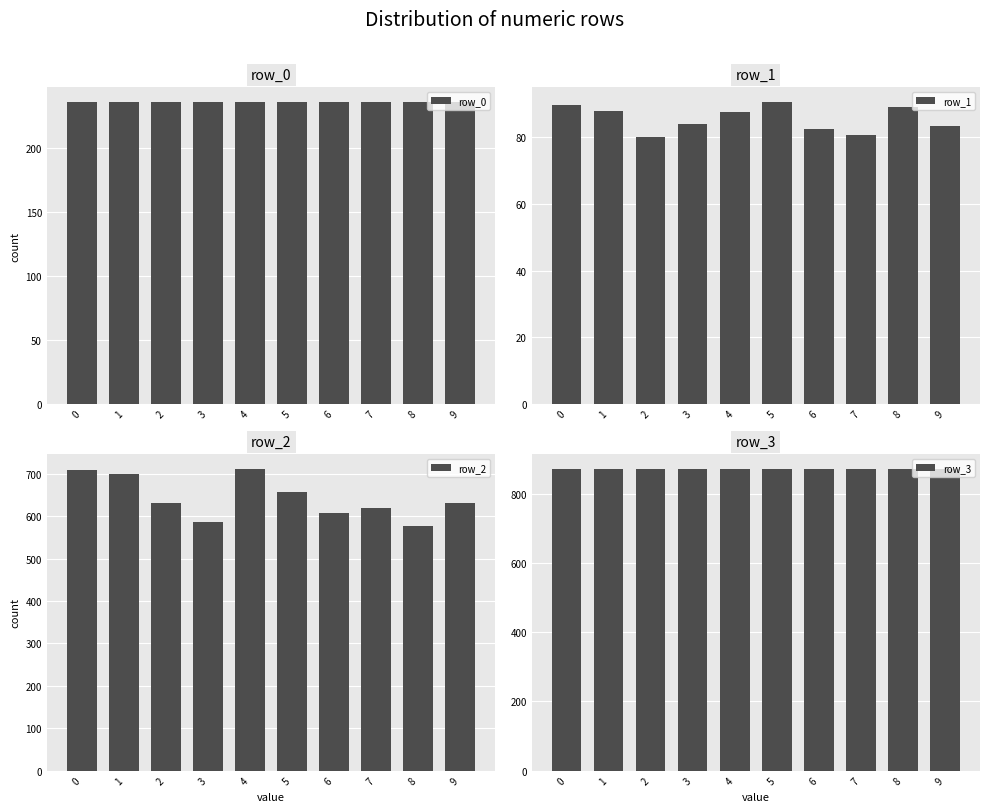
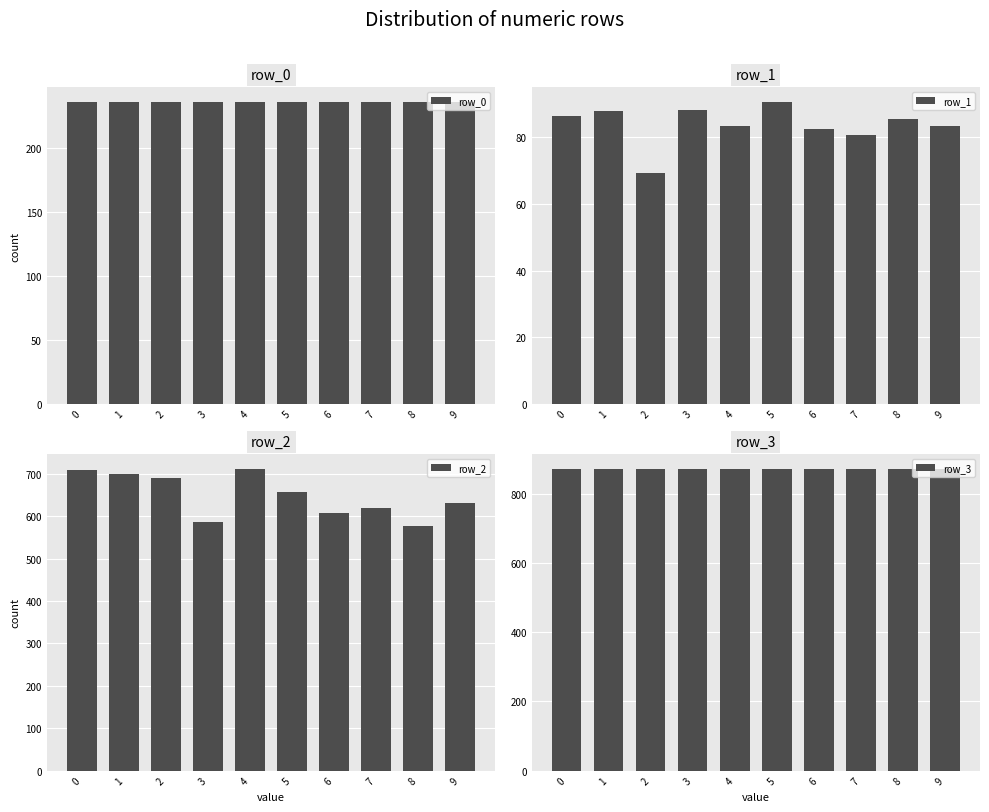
  {
    "row_0": {
      "0": 235,
      "1": 235,
      "2": 235,
      "3": 235,
      "4": 235,
      "5": 235,
      "6": 235,
      "7": 235,
      "8": 235
    },
    "row_1": {
-     "0": 90,
+     "0": 87,
      "1": 88,
-     "2": 80,
-     "3": 84,
-     "4": 88,
+     "2": 69,
+     "3": 88,
+     "4": 84,
      "5": 91,
      "6": 83,
      "7": 81,
-     "8": 89,
+     "8": 86,
      "9": 84
    },
    "row_2": {
      "0": 710,
      "1": 700,
-     "2": 630,
+     "2": 690,
      "3": 590,
      "4": 710,
      "5": 660,
      "6": 610,
      "7": 620,
      "8": 580,
      "9": 630
    },
    "row_3": {
      "0": 870,
      "1": 870,
      "2": 870,
      "3": 870,
      "4": 870,
      "5": 870,
      "6": 870,
      "7": 870,
      "8": 870
    }
  }
